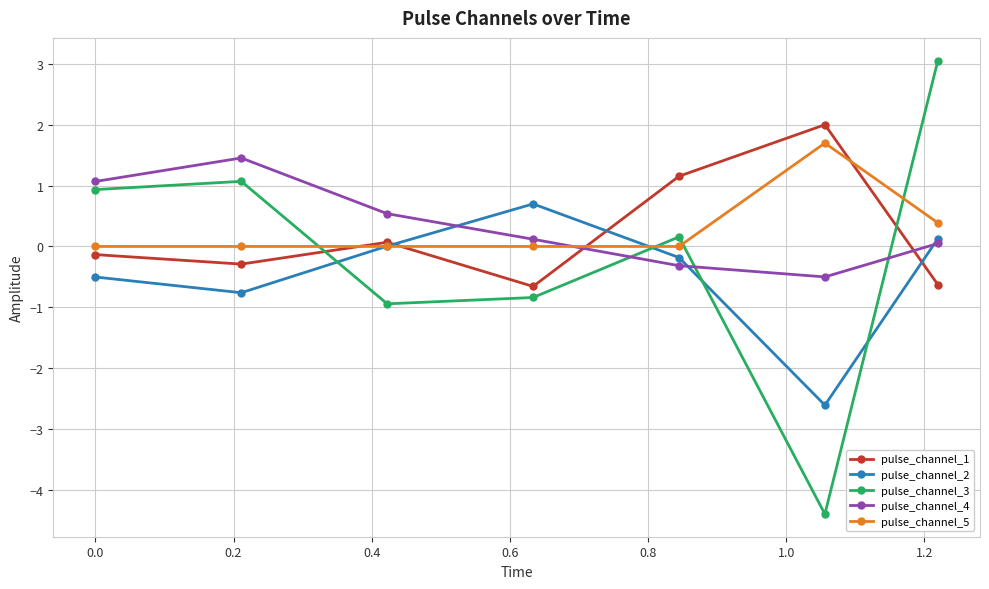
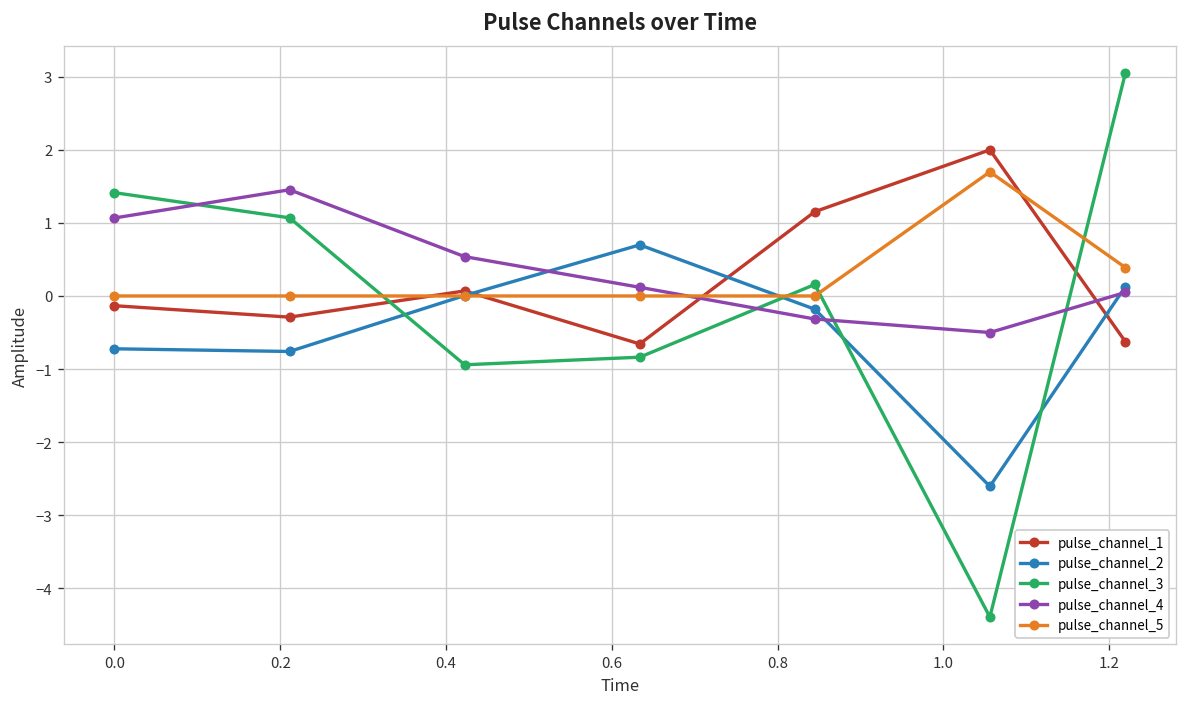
  {
    "pulse_channel_1": {
      "0.0": -0.1
    },
    "pulse_channel_2": {
-     "0.0": -0.5
+     "0.0": -0.7
    },
    "pulse_channel_3": {
-     "0.0": 0.9
+     "0.0": 1.4
    },
    "pulse_channel_4": {
      "0.0": 1.1
    },
    "pulse_channel_5": {
      "0.0": 0.0
    }
  }
